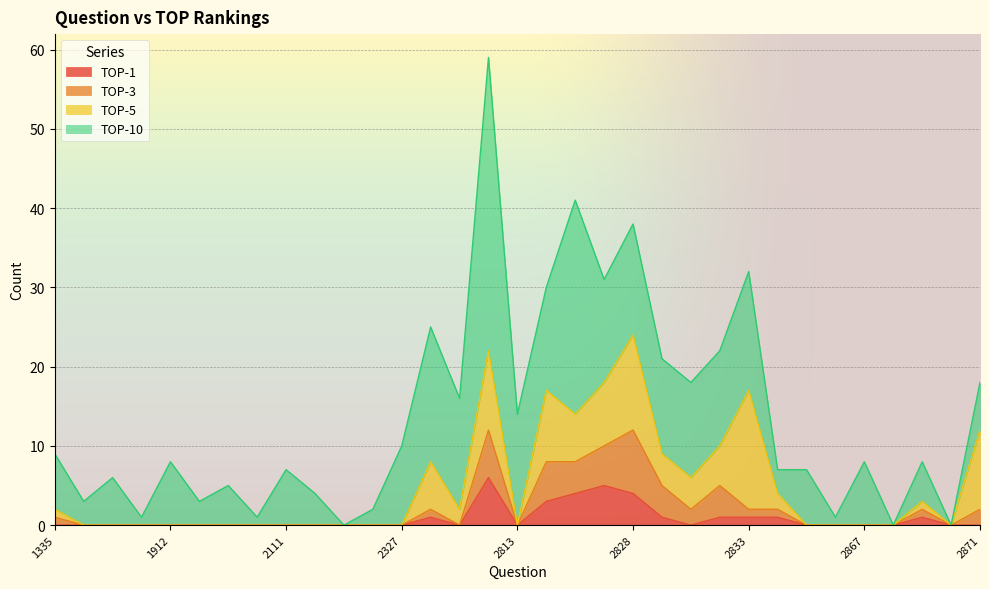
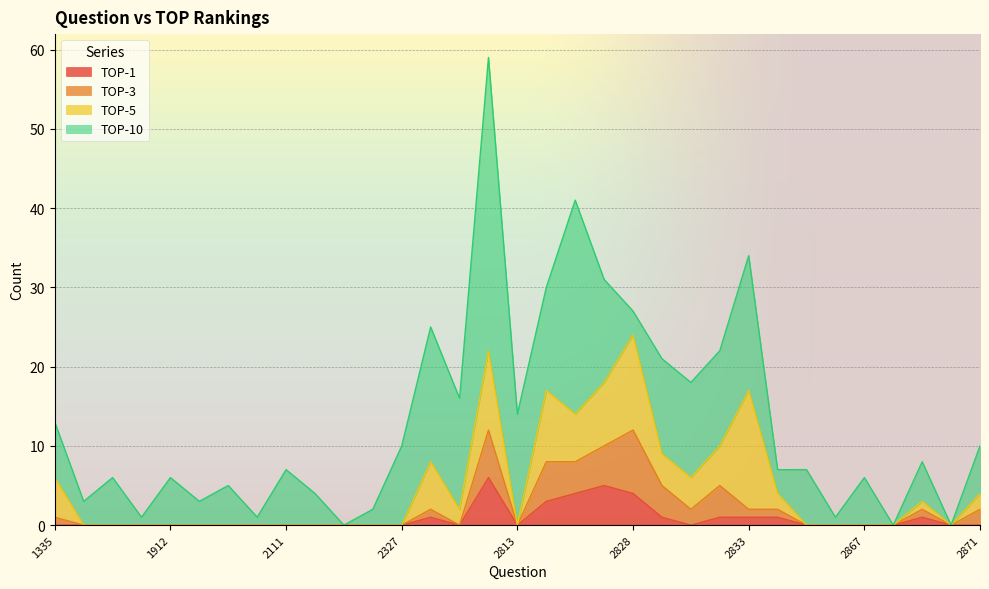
  {
    "TOP-5": {
-     "1335": 1,
+     "1335": 5,
      "2828": 12,
      "2833": 15,
-     "2871": 10
+     "2871": 2
    },
    "TOP-10": {
      "1335": 7,
-     "1912": 8,
+     "1912": 6,
      "2111": 7,
      "2327": 10,
      "2813": 14,
-     "2828": 14,
-     "2833": 15,
-     "2867": 8,
+     "2828": 3,
+     "2833": 17,
+     "2867": 6,
      "2871": 6
    }
  }
